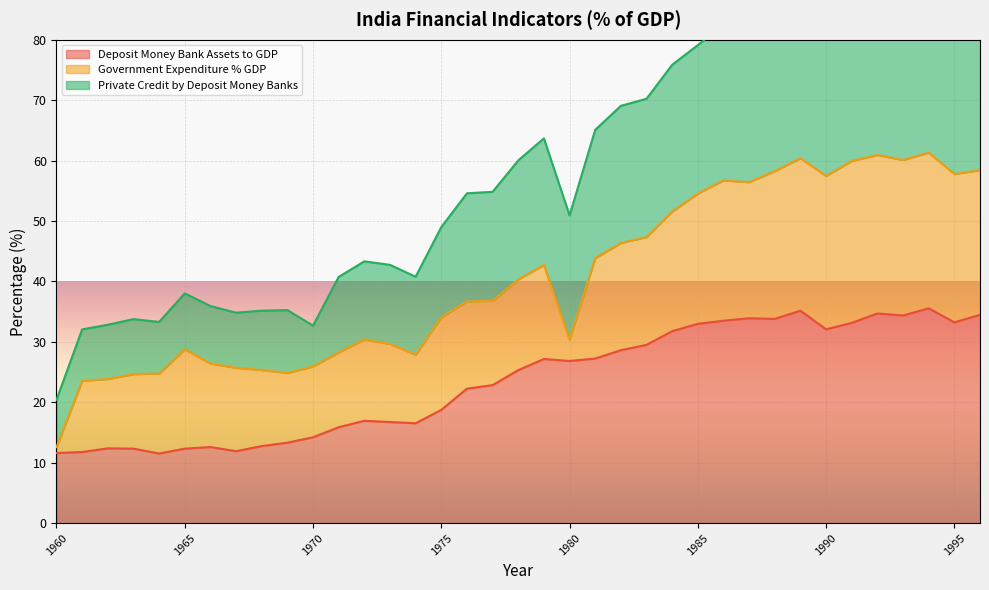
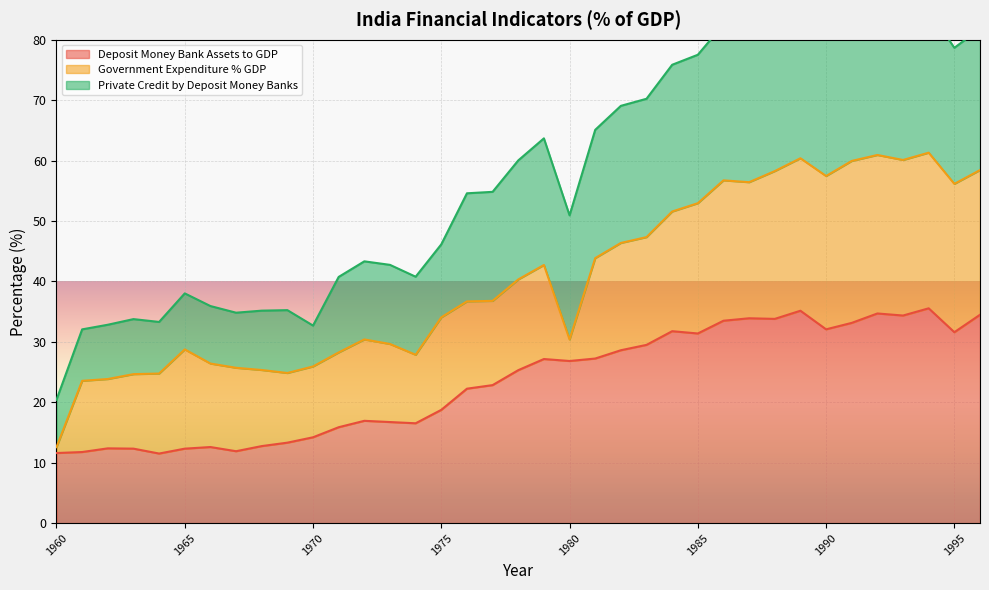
  {
    "Deposit Money Bank Assets to GDP": {
      "1960": 12,
      "1965": 12,
      "1970": 14,
      "1975": 19,
      "1980": 27,
-     "1985": 33,
+     "1985": 31,
      "1990": 32,
-     "1995": 33
+     "1995": 32
    },
    "Government Expenditure % GDP": {
      "1960": 1,
      "1965": 16,
      "1970": 12,
      "1975": 15,
      "1980": 4,
      "1985": 22,
      "1990": 25,
      "1995": 25
    },
    "Private Credit by Deposit Money Banks": {
      "1960": 8,
      "1965": 9,
      "1970": 7,
-     "1975": 15,
+     "1975": 12,
      "1980": 21,
      "1985": 25,
      "1995": 23
    }
  }
